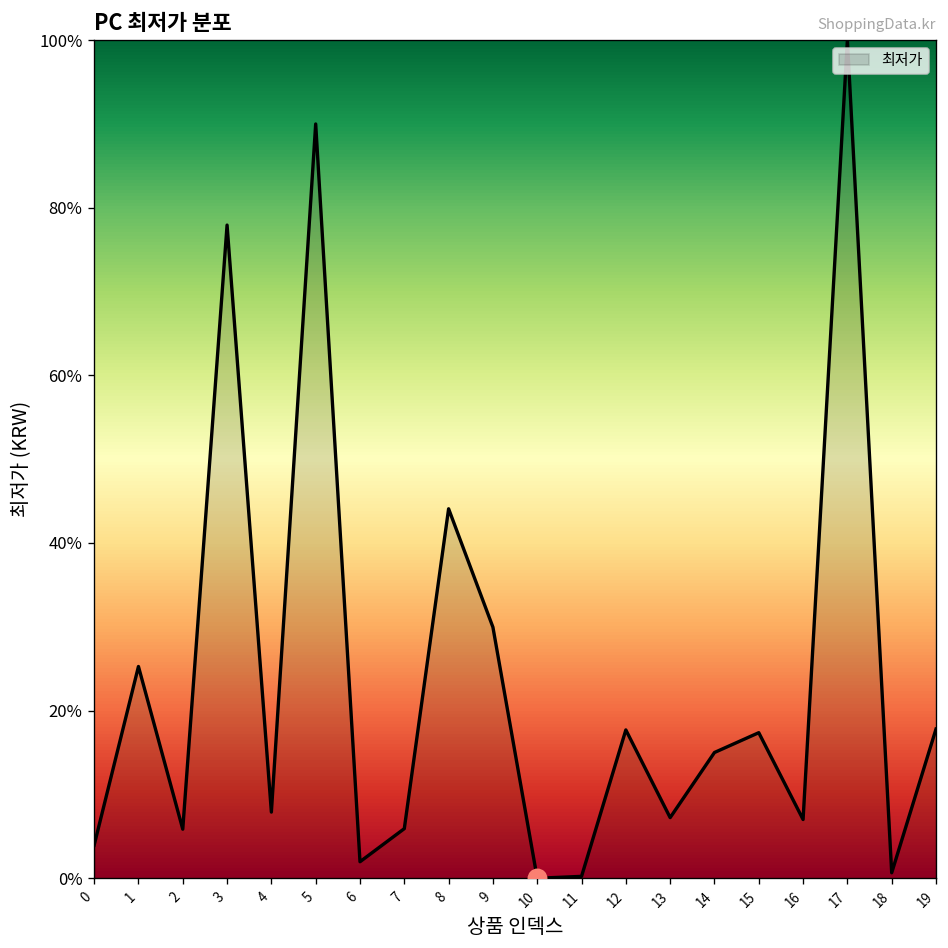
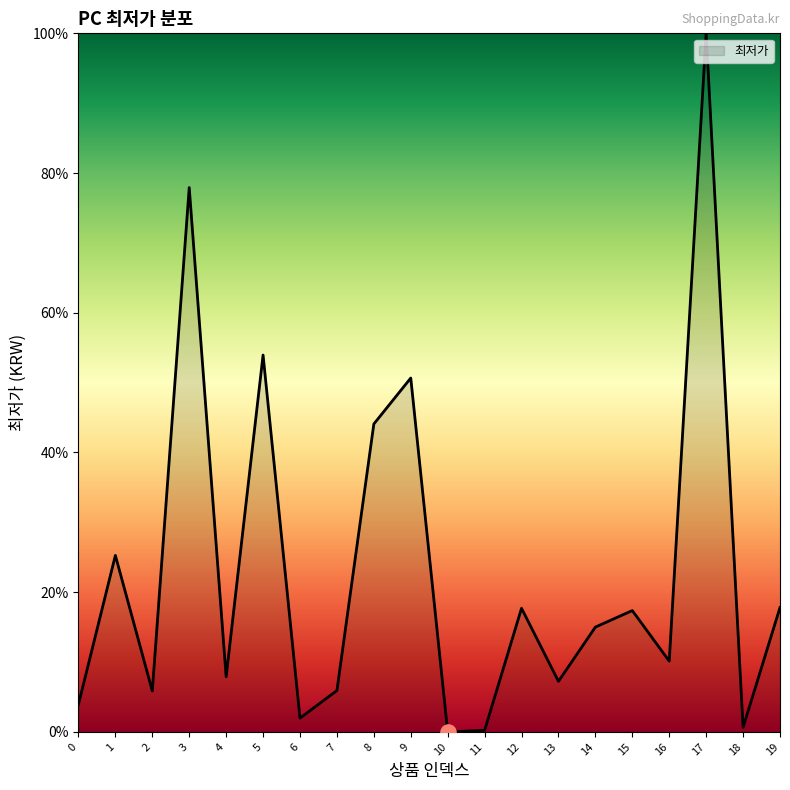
  {
    "최저가": {
      "0": "4%",
      "1": "25%",
      "2": "6%",
      "3": "78%",
      "4": "8%",
-     "5": "90%",
+     "5": "54%",
      "6": "2%",
      "7": "6%",
      "8": "44%",
-     "9": "30%",
+     "9": "51%",
      "11": "0%",
      "12": "18%",
      "13": "7%",
      "14": "15%",
      "15": "17%",
-     "16": "7%",
+     "16": "10%",
      "17": "100%",
      "18": "1%",
      "19": "18%"
    }
  }
